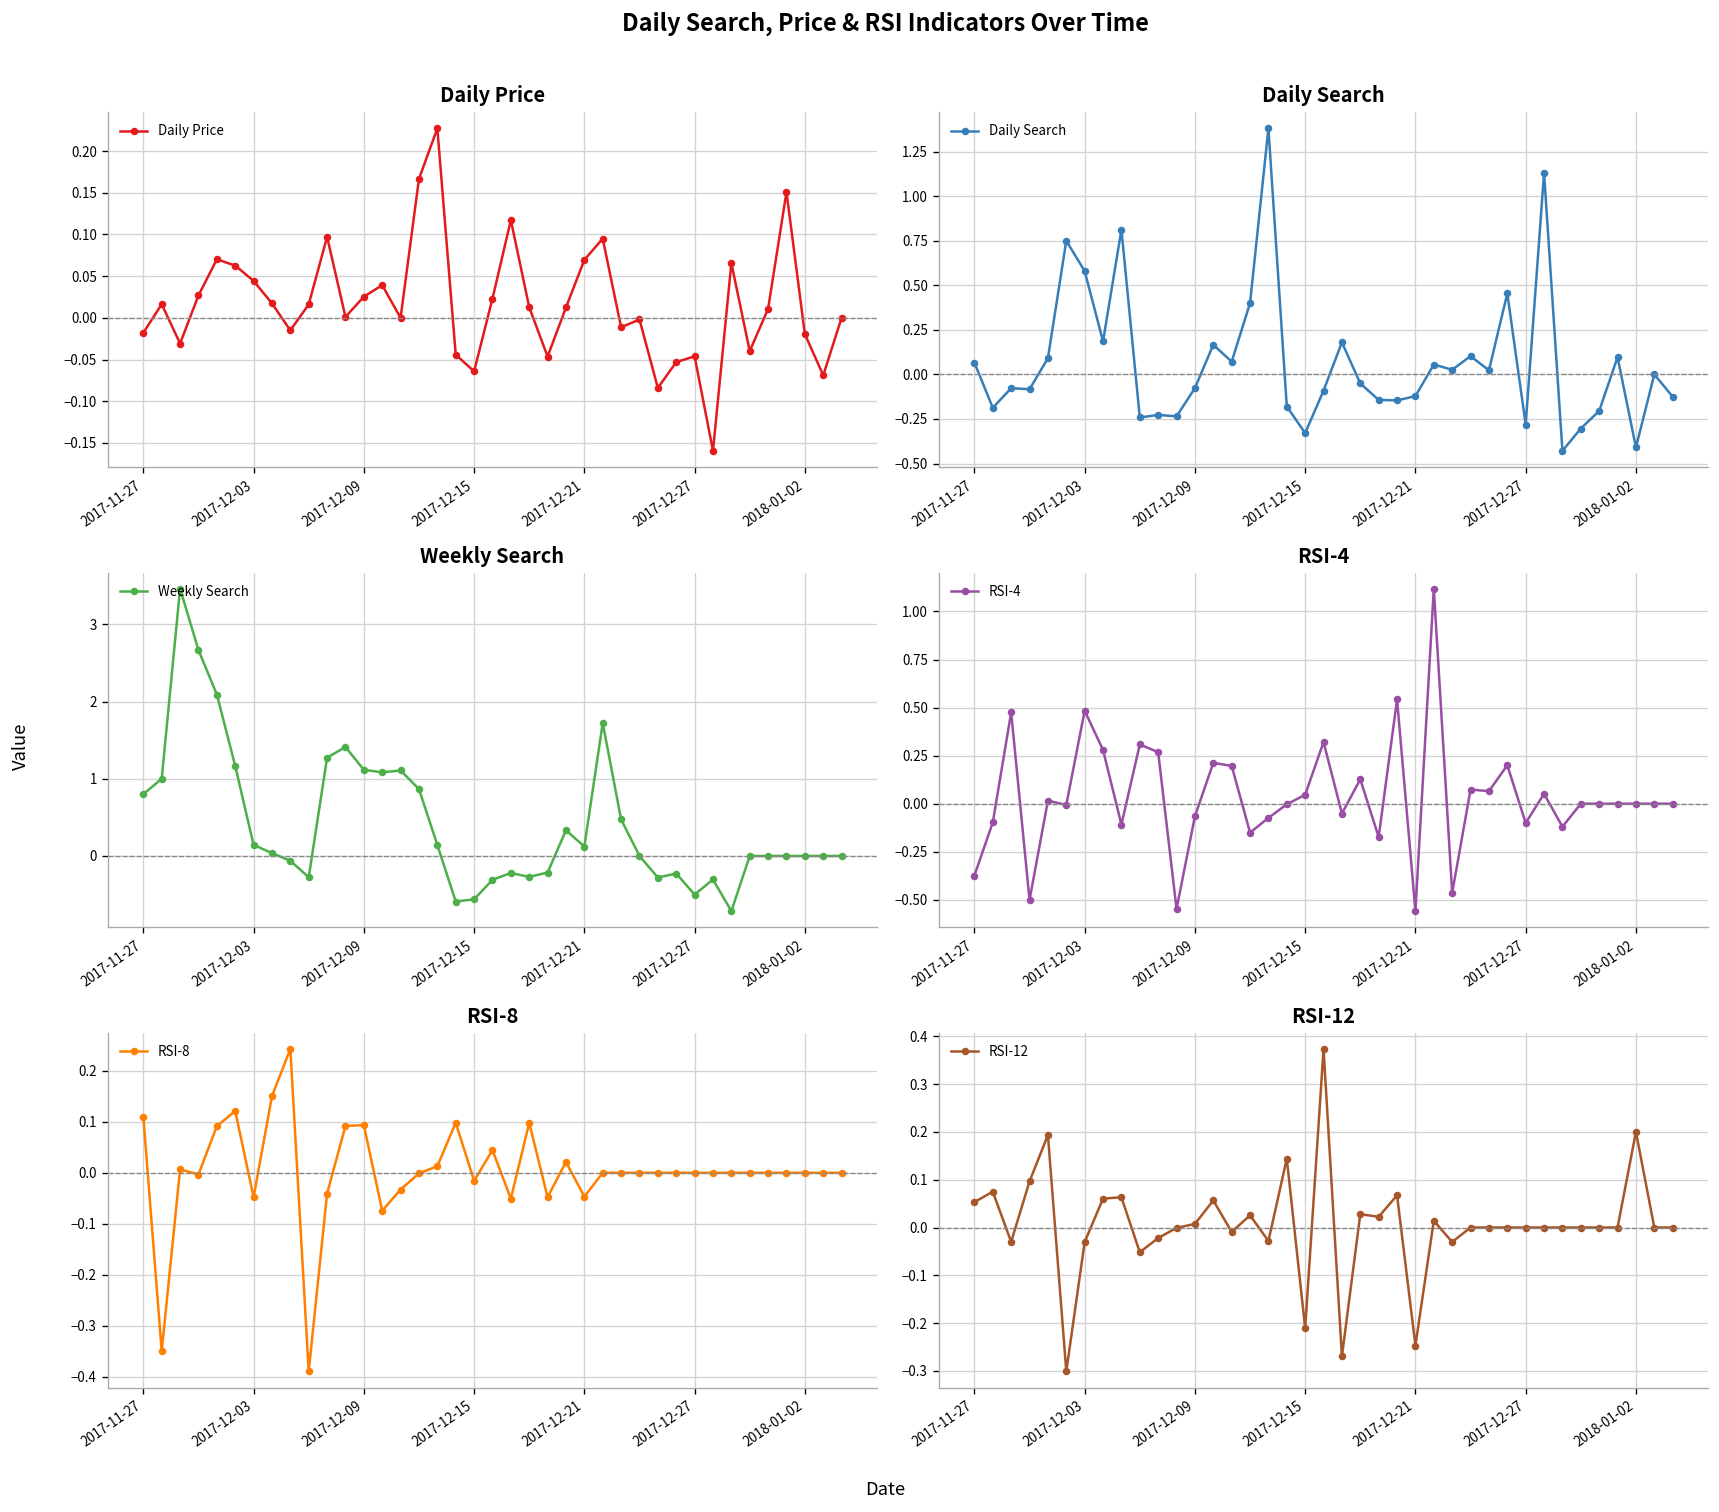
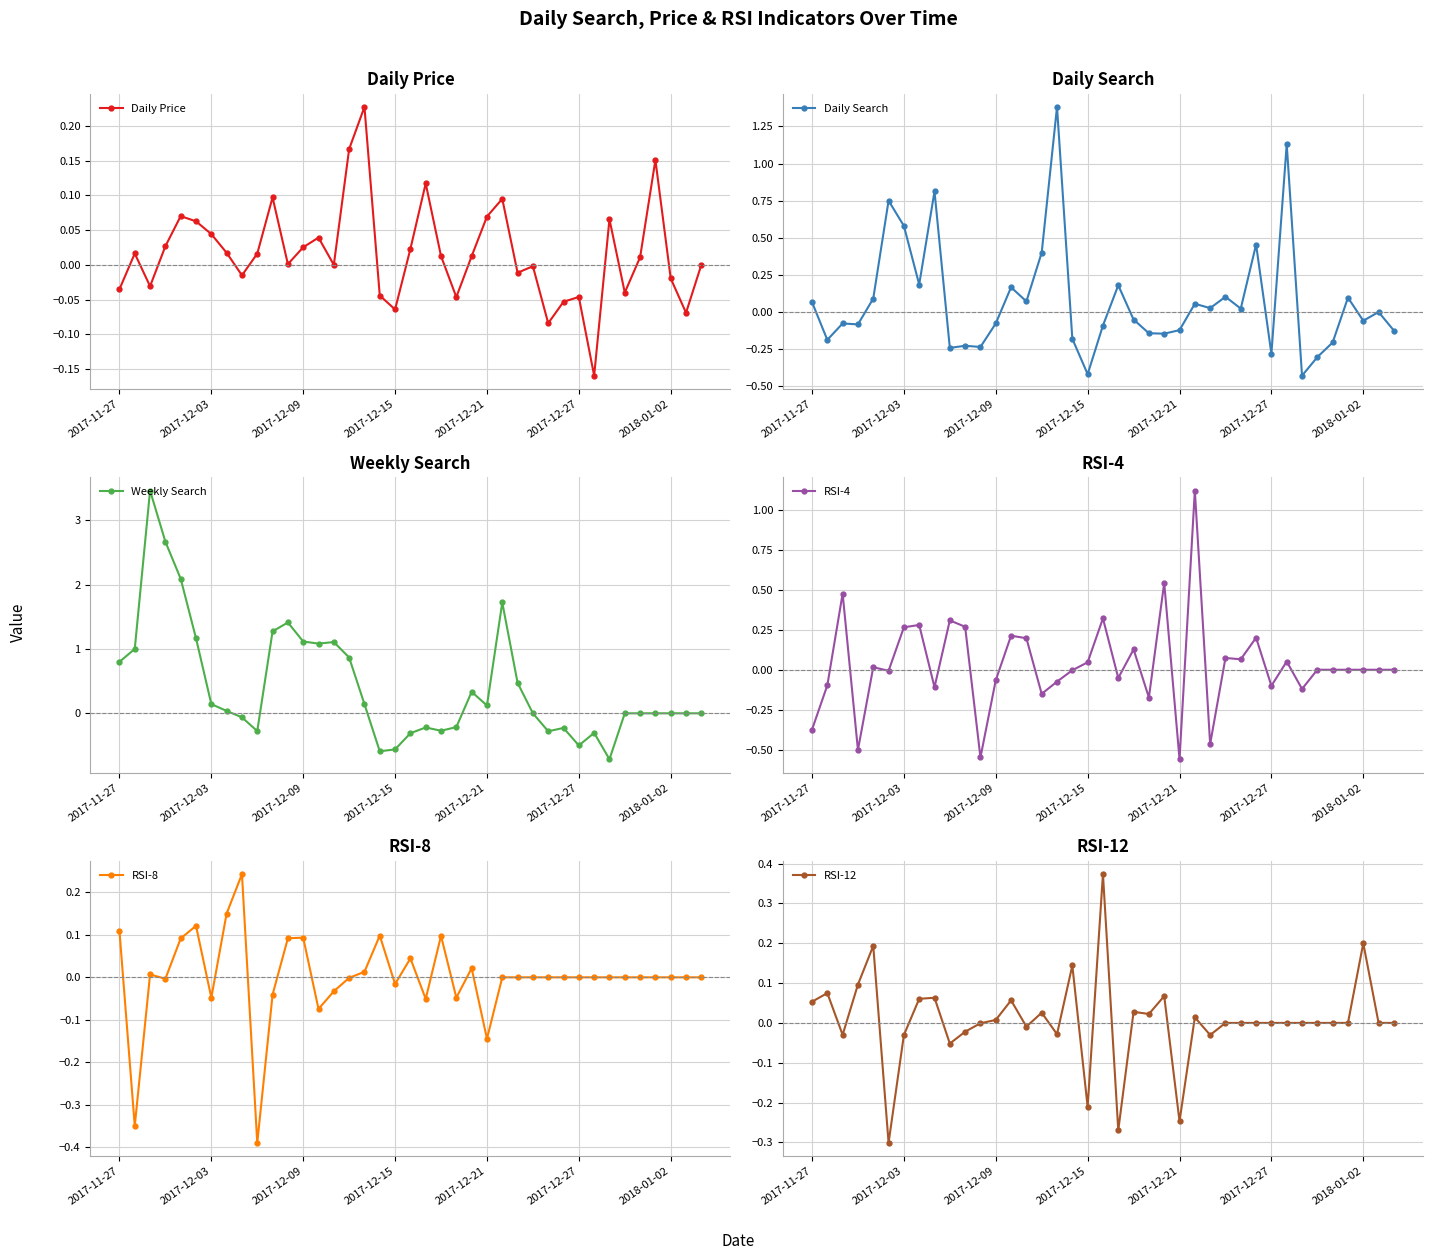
  {
    "Daily Price": {
-     "2017-11-27": -0.02,
+     "2017-11-27": -0.04,
      "2017-12-03": 0.04,
      "2017-12-09": 0.03,
      "2017-12-15": -0.06,
      "2017-12-21": 0.07,
      "2017-12-27": -0.05,
      "2018-01-02": -0.02
    },
    "Daily Search": {
      "2017-11-27": 0.07,
      "2017-12-03": 0.58,
      "2017-12-09": -0.08,
-     "2017-12-15": -0.33,
+     "2017-12-15": -0.42,
      "2017-12-21": -0.12,
      "2017-12-27": -0.28,
-     "2018-01-02": -0.41
+     "2018-01-02": -0.06
    },
    "Weekly Search": {
      "2017-11-27": 0.8,
      "2017-12-03": 0.1,
      "2017-12-09": 1.1,
      "2017-12-15": -0.6,
      "2017-12-21": 0.1,
      "2017-12-27": -0.5,
      "2018-01-02": 0.0
    },
    "RSI-4": {
      "2017-11-27": -0.37,
-     "2017-12-03": 0.48,
+     "2017-12-03": 0.26,
      "2017-12-09": -0.07,
      "2017-12-15": 0.05,
      "2017-12-21": -0.56,
      "2017-12-27": -0.10,
      "2018-01-02": 0.00
    },
    "RSI-8": {
      "2017-11-27": 0.11,
      "2017-12-03": -0.05,
      "2017-12-09": 0.09,
      "2017-12-15": -0.02,
-     "2017-12-21": -0.05,
+     "2017-12-21": -0.14,
      "2017-12-27": 0.00,
      "2018-01-02": 0.00
    },
    "RSI-12": {
      "2017-11-27": 0.05,
      "2017-12-03": -0.03,
      "2017-12-09": 0.01,
      "2017-12-15": -0.21,
      "2017-12-21": -0.25,
      "2017-12-27": 0.00,
      "2018-01-02": 0.20
    }
  }
